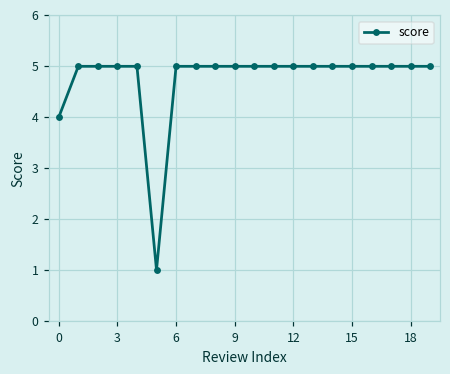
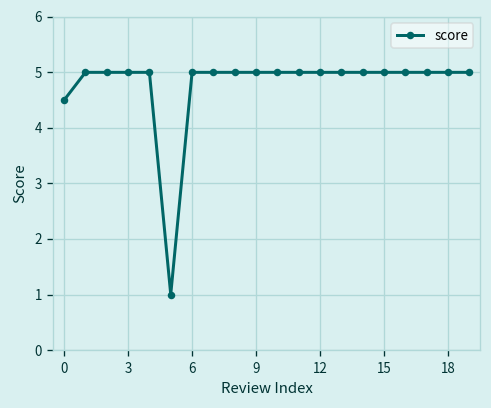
  {
-   "0": 4.0,
+   "0": 4.5,
    "3": 5.0,
    "6": 5.0,
    "9": 5.0,
    "12": 5.0,
    "15": 5.0,
    "18": 5.0
  }
